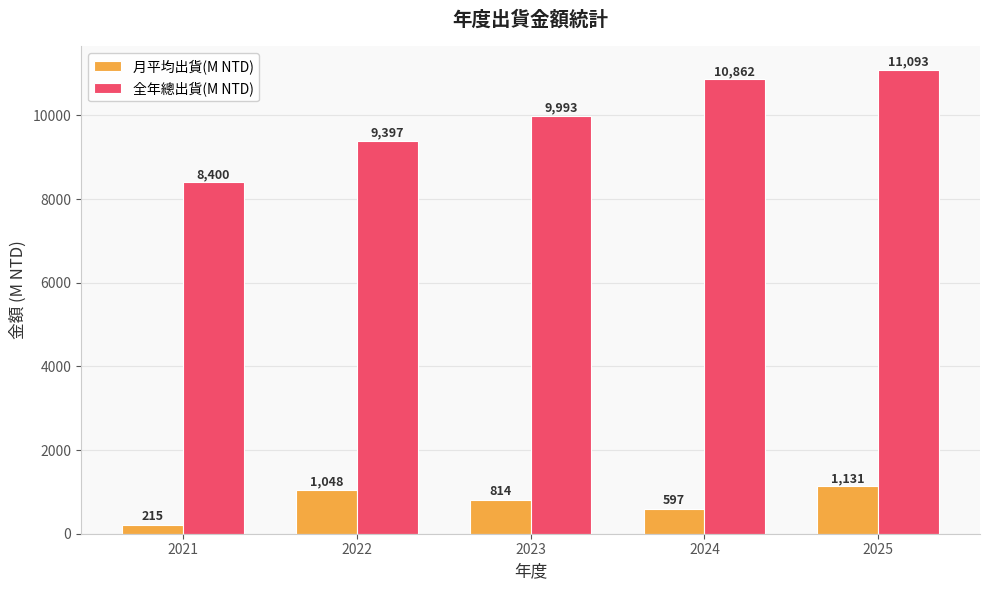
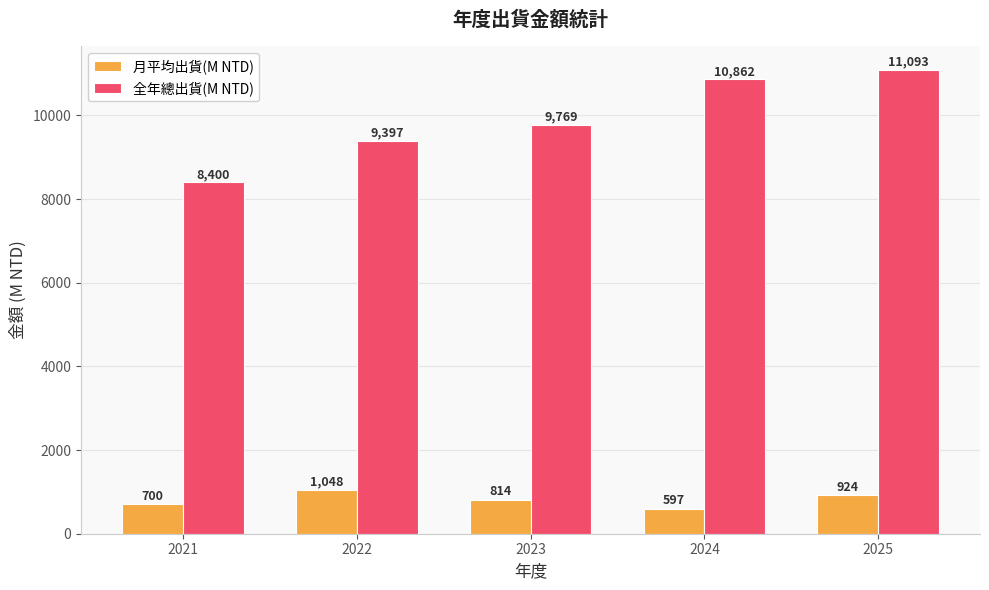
  {
    "月平均出貨(M NTD)": {
-     "2021": "215",
+     "2021": "700",
      "2022": "1,048",
      "2023": "814",
      "2024": "597",
-     "2025": "1,131"
+     "2025": "924"
    },
    "全年總出貨(M NTD)": {
      "2021": "8,400",
      "2022": "9,397",
-     "2023": "9,993",
+     "2023": "9,769",
      "2024": "10,862",
      "2025": "11,093"
    }
  }
